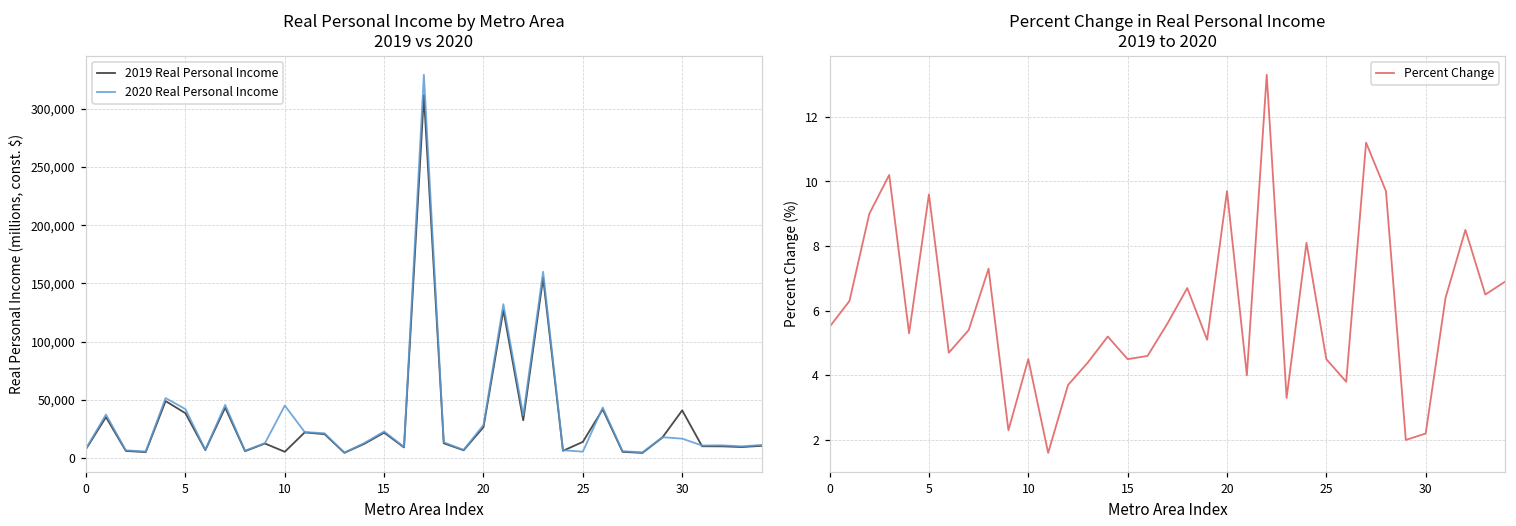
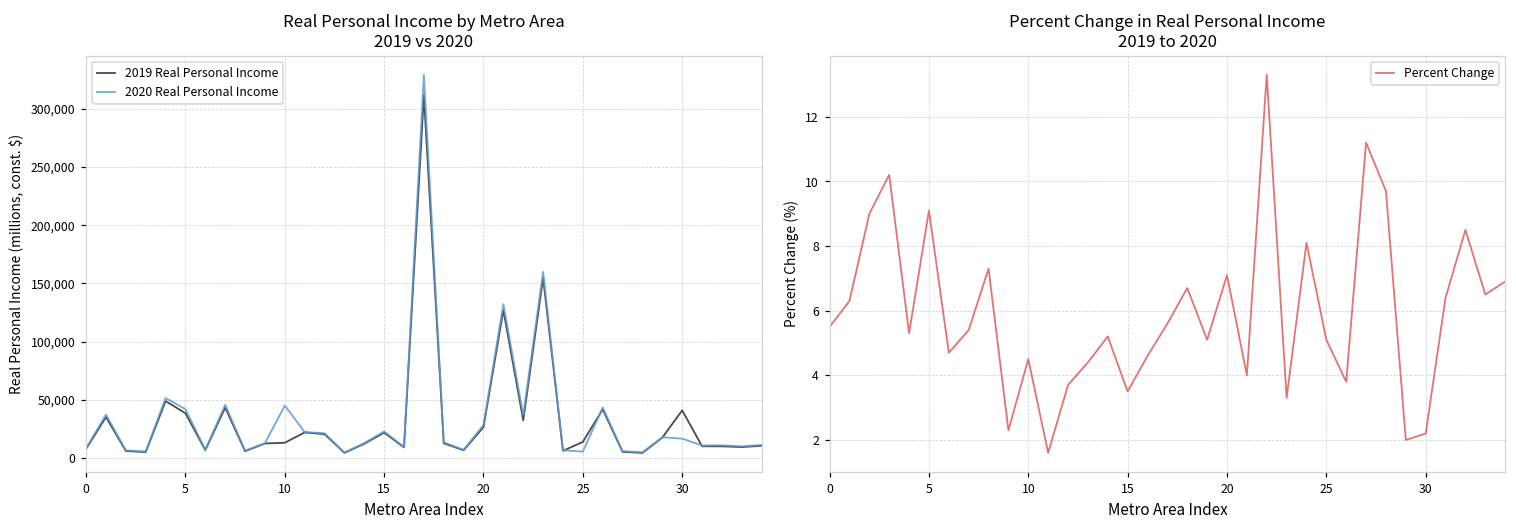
  {
    "Real Personal Income by Metro Area 2019 vs 2020": {
      "2019 Real Personal Income": {
        "5": "38,000",
-       "10": "5,000",
+       "10": "13,000",
        "25": "14,000",
        "30": "41,000"
      },
      "2020 Real Personal Income": {
        "5": "42,000",
        "10": "45,000",
        "25": "5,000",
        "30": "17,000"
      }
    },
    "Percent Change in Real Personal Income 2019 to 2020": {
      "0": "5.5",
-     "5": "9.6",
+     "5": "9.1",
      "10": "4.5",
-     "15": "4.5",
-     "20": "9.7",
-     "25": "4.5",
+     "15": "3.5",
+     "20": "7.1",
+     "25": "5.1",
      "30": "2.2"
    }
  }
